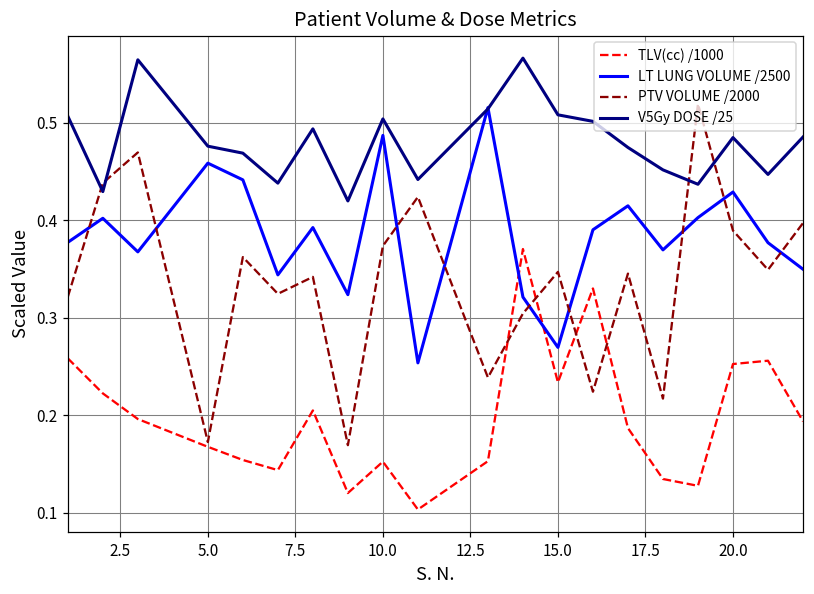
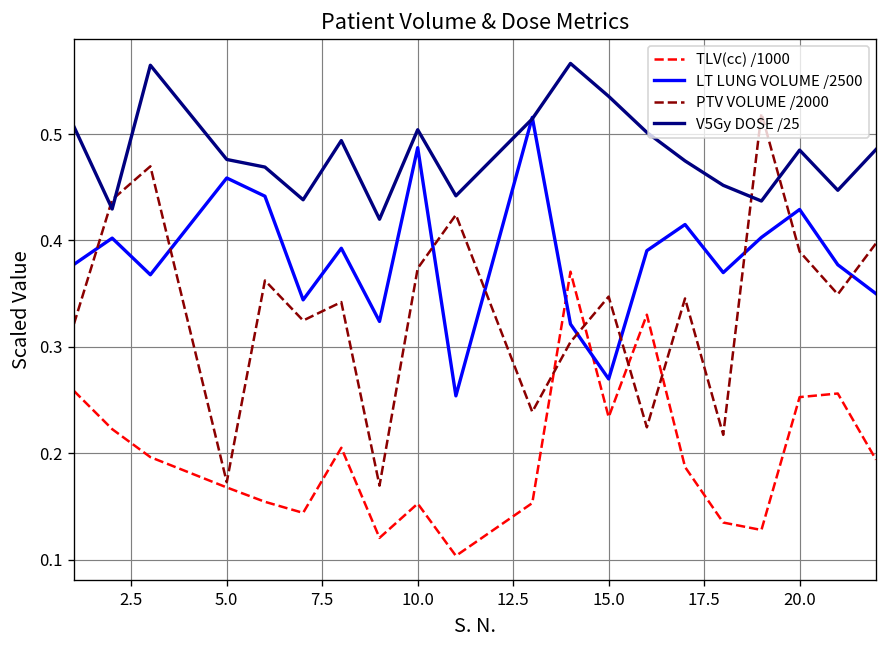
  {
    "TLV(cc) /1000": {
      "5.0": 0.17,
      "10.0": 0.15,
      "15.0": 0.23,
      "20.0": 0.25
    },
    "LT LUNG VOLUME /2500": {
      "5.0": 0.46,
      "10.0": 0.49,
      "15.0": 0.27,
      "20.0": 0.43
    },
    "PTV VOLUME /2000": {
      "5.0": 0.17,
      "10.0": 0.37,
      "15.0": 0.35,
      "20.0": 0.39
    },
    "V5Gy DOSE /25": {
      "5.0": 0.48,
      "10.0": 0.50,
-     "15.0": 0.51,
+     "15.0": 0.54,
      "20.0": 0.48
    }
  }
